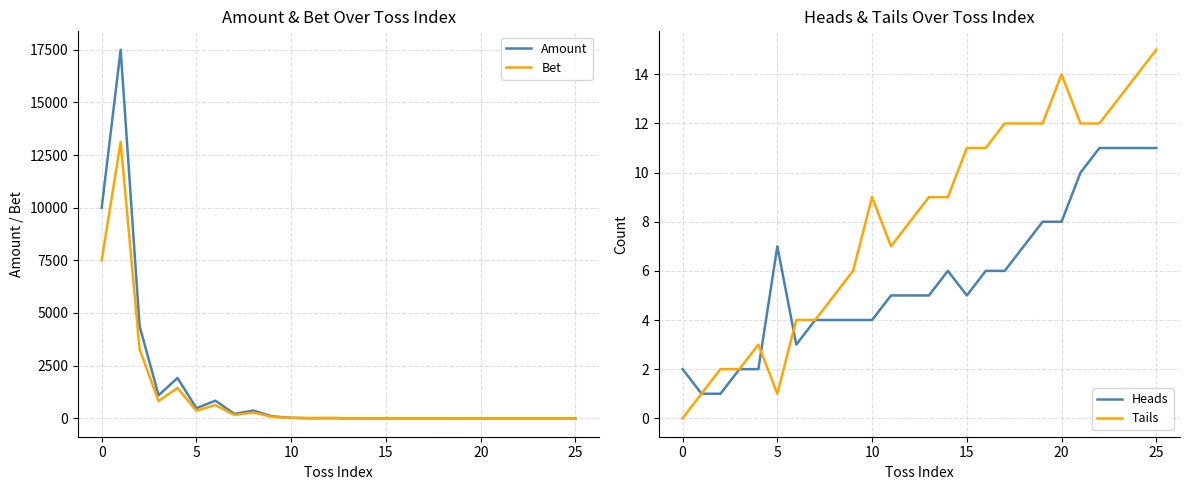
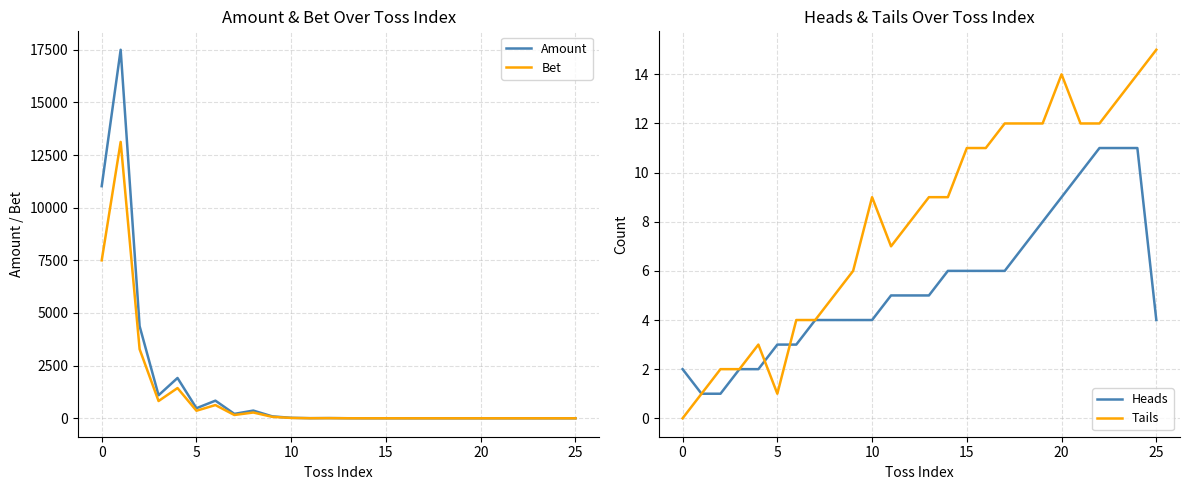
  {
    "Amount & Bet Over Toss Index": {
      "Amount": {
-       "0": 10000
+       "0": 11000
      },
      "Bet": {
        "0": 7500
      }
    },
    "Heads & Tails Over Toss Index": {
      "Heads": {
        "0": 2,
-       "5": 7,
+       "5": 3,
        "10": 4,
-       "15": 5,
-       "20": 8,
-       "25": 11
+       "15": 6,
+       "20": 9,
+       "25": 4
      },
      "Tails": {
        "0": 0,
        "5": 1,
        "10": 9,
        "15": 11,
        "20": 14,
        "25": 15
      }
    }
  }
